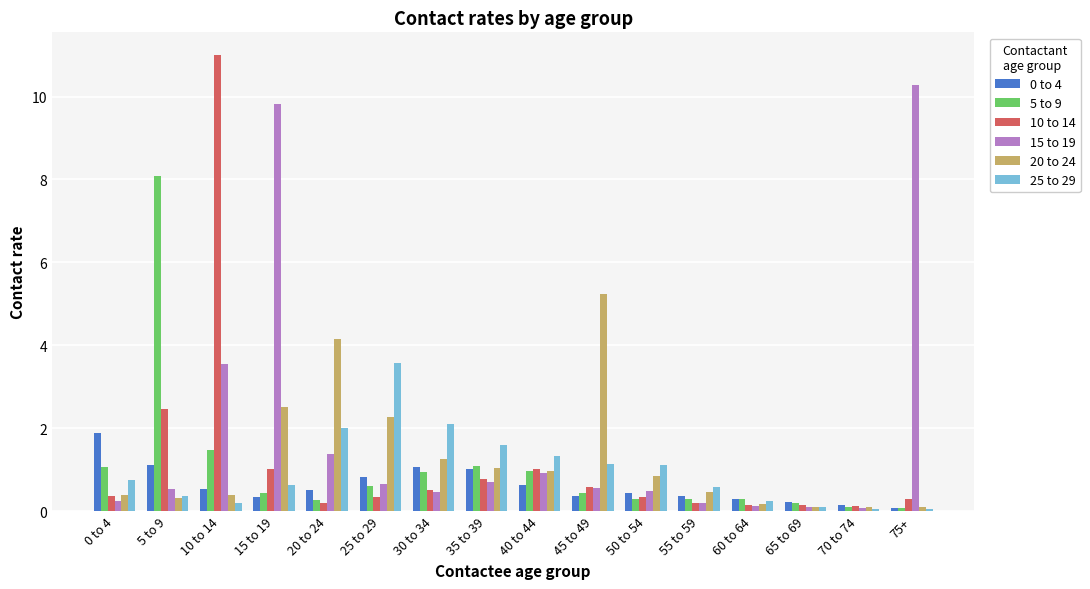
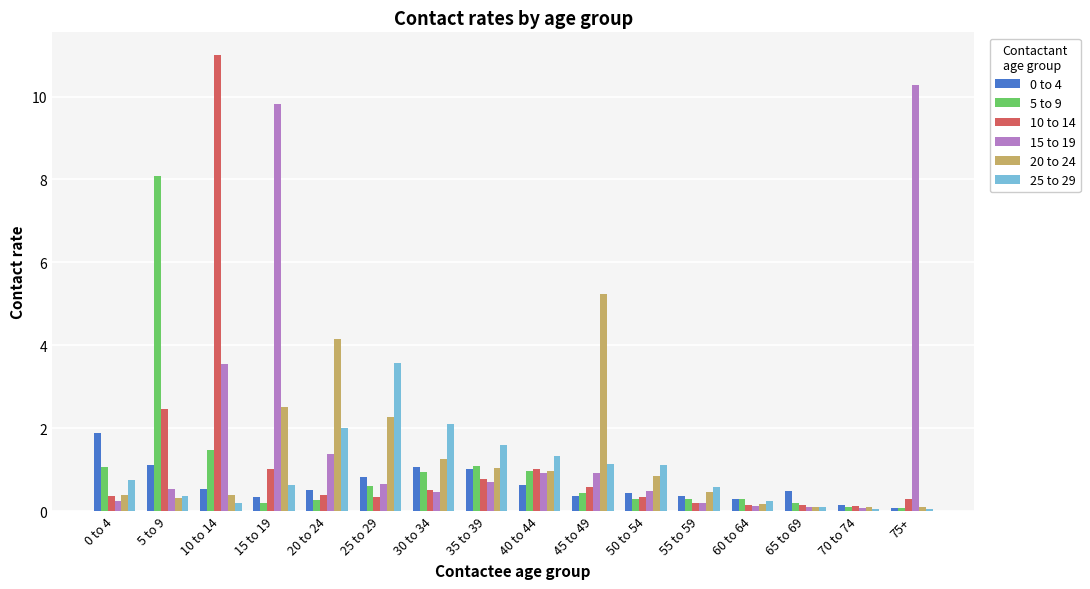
  {
    "0 to 4": {
      "0 to 4": 1.9,
      "5 to 9": 1.1,
      "10 to 14": 0.5,
      "15 to 19": 0.3,
      "20 to 24": 0.5,
      "25 to 29": 0.8,
      "30 to 34": 1.1,
      "35 to 39": 1.0,
      "40 to 44": 0.6,
      "45 to 49": 0.4,
      "50 to 54": 0.4,
      "55 to 59": 0.4,
      "60 to 64": 0.3,
-     "65 to 69": 0.2,
+     "65 to 69": 0.5,
      "70 to 74": 0.1,
      "75+": 0.1
    },
    "5 to 9": {
      "0 to 4": 1.1,
      "5 to 9": 8.1,
      "10 to 14": 1.5,
-     "15 to 19": 0.4,
+     "15 to 19": 0.2,
      "20 to 24": 0.3,
      "25 to 29": 0.6,
      "30 to 34": 0.9,
      "35 to 39": 1.1,
      "40 to 44": 1.0,
      "45 to 49": 0.4,
      "50 to 54": 0.3,
      "55 to 59": 0.3,
      "60 to 64": 0.3,
      "65 to 69": 0.2,
      "70 to 74": 0.1,
      "75+": 0.1
    },
    "10 to 14": {
      "0 to 4": 0.4,
      "5 to 9": 2.5,
      "10 to 14": 11.0,
      "15 to 19": 1.0,
-     "20 to 24": 0.2,
+     "20 to 24": 0.4,
      "25 to 29": 0.3,
      "30 to 34": 0.5,
      "35 to 39": 0.8,
      "40 to 44": 1.0,
      "45 to 49": 0.6,
      "50 to 54": 0.3,
      "55 to 59": 0.2,
      "60 to 64": 0.1,
      "65 to 69": 0.1,
      "70 to 74": 0.1,
      "75+": 0.3
    },
    "15 to 19": {
      "0 to 4": 0.2,
      "5 to 9": 0.5,
      "10 to 14": 3.5,
      "15 to 19": 9.8,
      "20 to 24": 1.4,
      "25 to 29": 0.7,
      "30 to 34": 0.5,
      "35 to 39": 0.7,
      "40 to 44": 0.9,
-     "45 to 49": 0.5,
+     "45 to 49": 0.9,
      "50 to 54": 0.5,
      "55 to 59": 0.2,
      "60 to 64": 0.1,
      "65 to 69": 0.1,
      "70 to 74": 0.1,
      "75+": 10.3
    },
    "20 to 24": {
      "0 to 4": 0.4,
      "5 to 9": 0.3,
      "10 to 14": 0.4,
      "15 to 19": 2.5,
      "20 to 24": 4.1,
      "25 to 29": 2.3,
      "30 to 34": 1.3,
      "35 to 39": 1.0,
      "40 to 44": 1.0,
      "45 to 49": 5.2,
      "50 to 54": 0.8,
      "55 to 59": 0.5,
      "60 to 64": 0.2,
      "65 to 69": 0.1,
      "70 to 74": 0.1,
      "75+": 0.1
    },
    "25 to 29": {
      "0 to 4": 0.7,
      "5 to 9": 0.4,
      "10 to 14": 0.2,
      "15 to 19": 0.6,
      "20 to 24": 2.0,
      "25 to 29": 3.6,
      "30 to 34": 2.1,
      "35 to 39": 1.6,
      "40 to 44": 1.3,
      "45 to 49": 1.1,
      "50 to 54": 1.1,
      "55 to 59": 0.6,
      "60 to 64": 0.2,
      "65 to 69": 0.1
    }
  }
